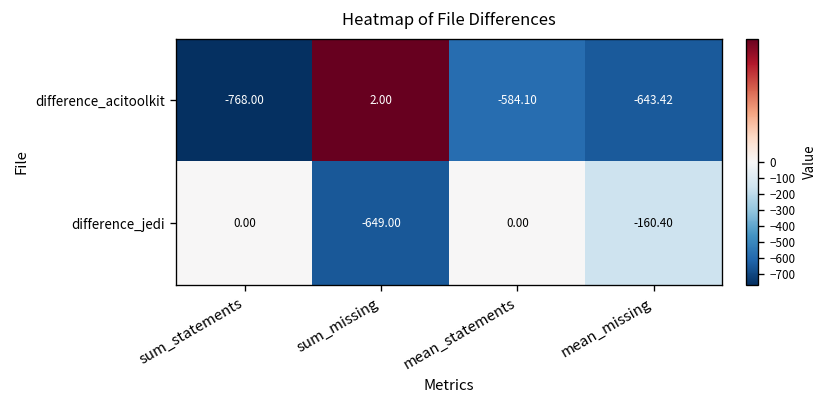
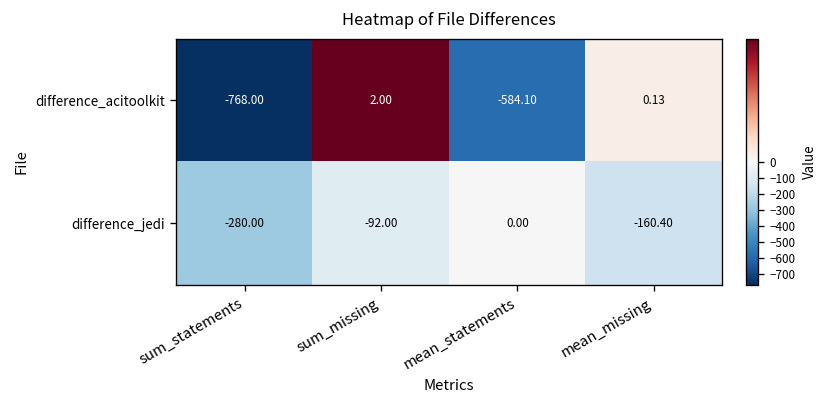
  {
    "difference_acitoolkit": {
      "sum_statements": -768.00,
      "sum_missing": 2.00,
      "mean_statements": -584.10,
-     "mean_missing": -643.42
+     "mean_missing": 0.13
    },
    "difference_jedi": {
-     "sum_statements": 0.00,
-     "sum_missing": -649.00,
+     "sum_statements": -280.00,
+     "sum_missing": -92.00,
      "mean_statements": 0.00,
      "mean_missing": -160.40
    }
  }
